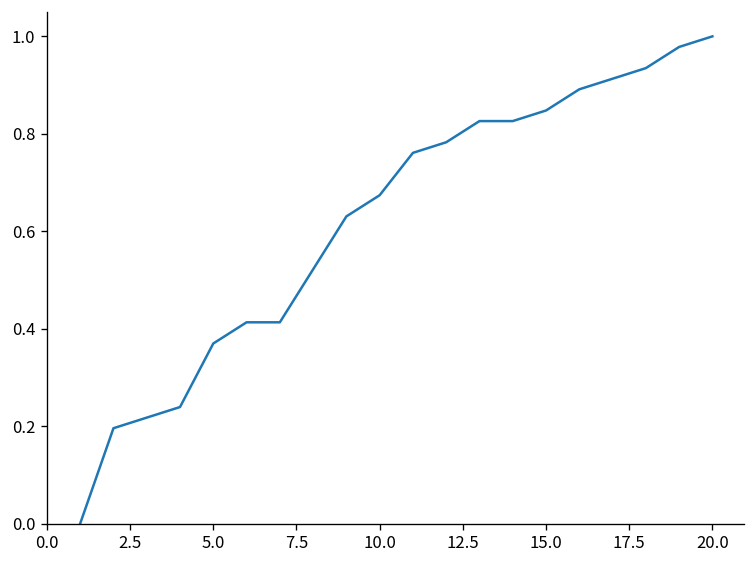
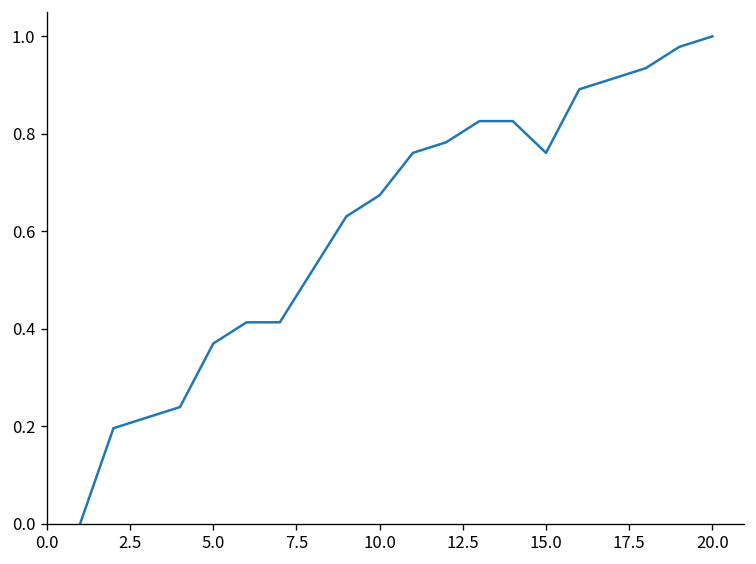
  {
    "5.0": 0.37,
    "10.0": 0.67,
-   "15.0": 0.85,
+   "15.0": 0.76,
    "20.0": 1.00
  }
